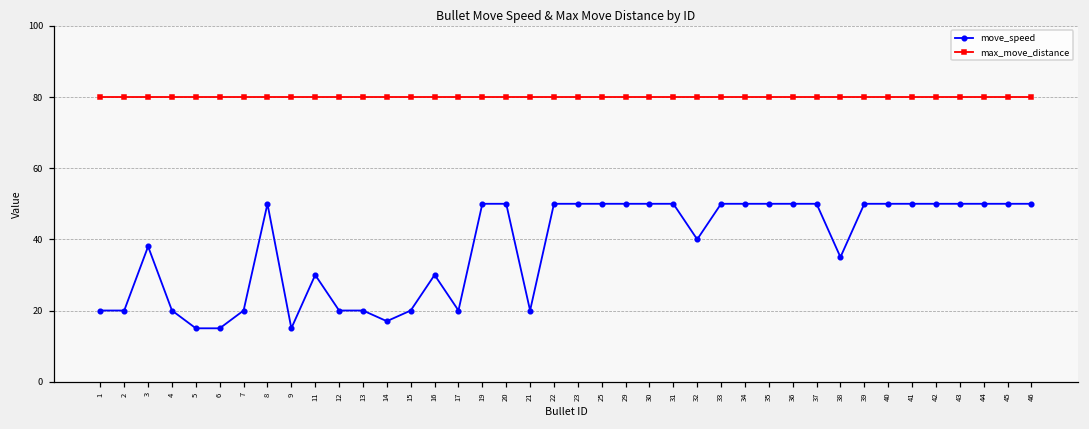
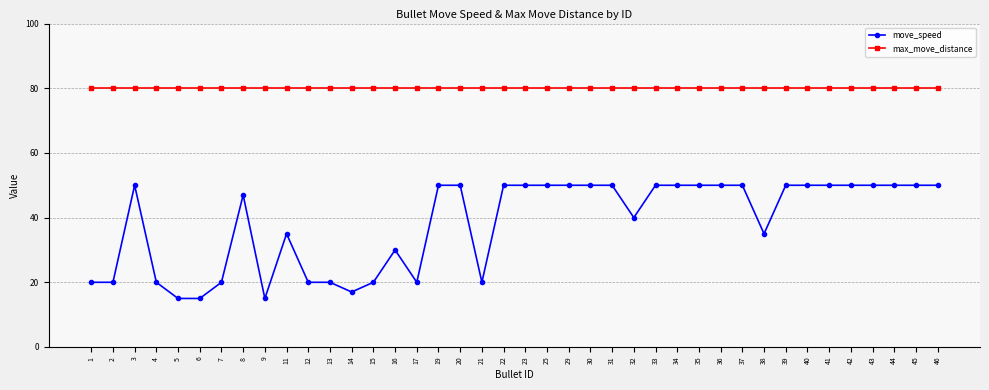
  {
    "move_speed": {
      "1": 20,
      "2": 20,
-     "3": 38,
+     "3": 50,
      "4": 20,
      "5": 15,
      "6": 15,
      "7": 20,
-     "8": 50,
+     "8": 47,
      "9": 15,
-     "11": 30,
+     "11": 35,
      "12": 20,
      "13": 20,
      "14": 17,
      "15": 20,
      "16": 30,
      "17": 20,
      "19": 50,
      "20": 50,
      "21": 20,
      "22": 50,
      "23": 50,
      "25": 50,
      "29": 50,
      "30": 50,
      "31": 50,
      "32": 40,
      "33": 50,
      "34": 50,
      "35": 50,
      "36": 50,
      "37": 50,
      "38": 35,
      "39": 50,
      "40": 50,
      "41": 50,
      "42": 50,
      "43": 50,
      "44": 50,
      "45": 50,
      "46": 50
    },
    "max_move_distance": {
      "1": 80,
      "2": 80,
      "3": 80,
      "4": 80,
      "5": 80,
      "6": 80,
      "7": 80,
      "8": 80,
      "9": 80,
      "11": 80,
      "12": 80,
      "13": 80,
      "14": 80,
      "15": 80,
      "16": 80,
      "17": 80,
      "19": 80,
      "20": 80,
      "21": 80,
      "22": 80,
      "23": 80,
      "25": 80,
      "29": 80,
      "30": 80,
      "31": 80,
      "32": 80,
      "33": 80,
      "34": 80,
      "35": 80,
      "36": 80,
      "37": 80,
      "38": 80,
      "39": 80,
      "40": 80,
      "41": 80,
      "42": 80,
      "43": 80,
      "44": 80,
      "45": 80,
      "46": 80
    }
  }
